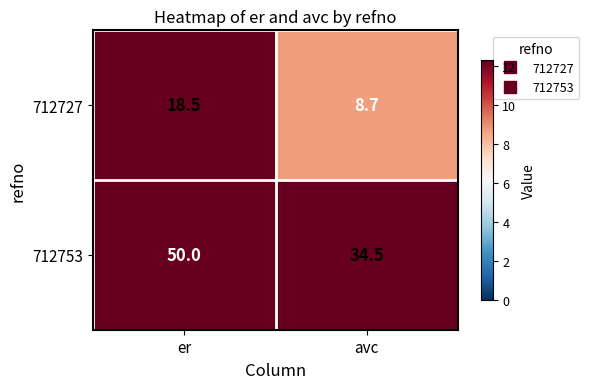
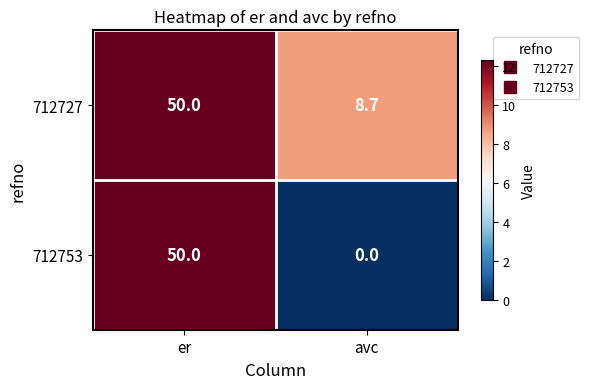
  {
    "712727": {
-     "er": 18.5,
+     "er": 50.0,
      "avc": 8.7
    },
    "712753": {
      "er": 50.0,
-     "avc": 34.5
+     "avc": 0.0
    }
  }
